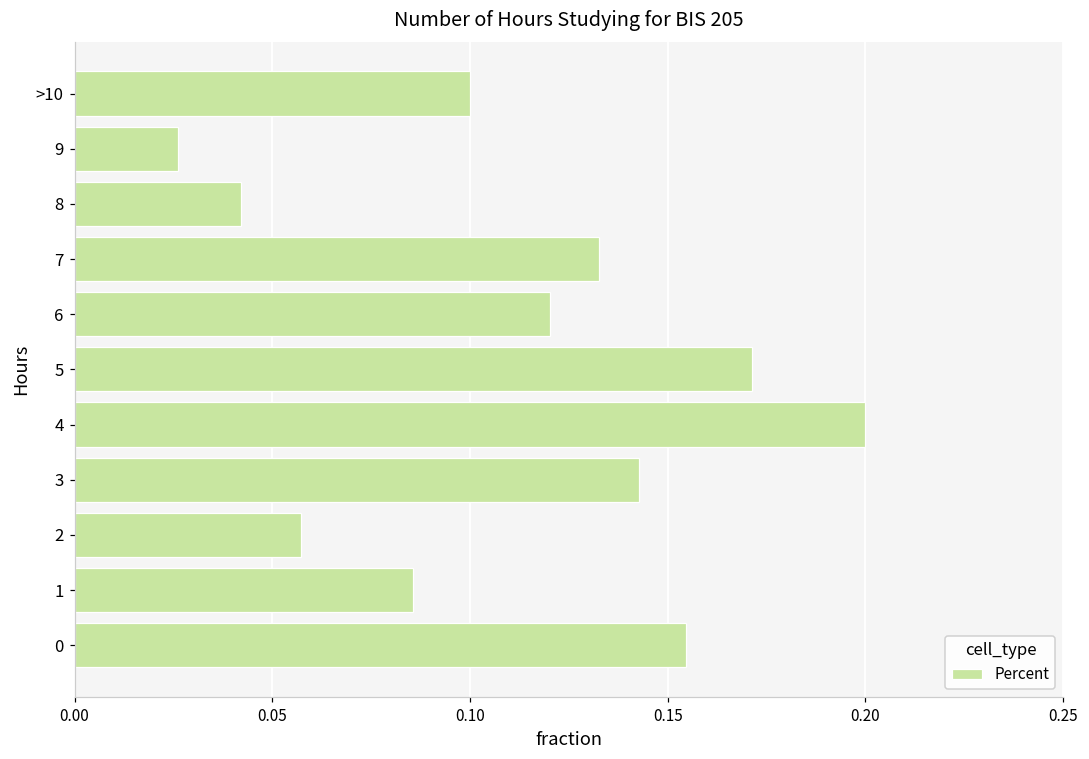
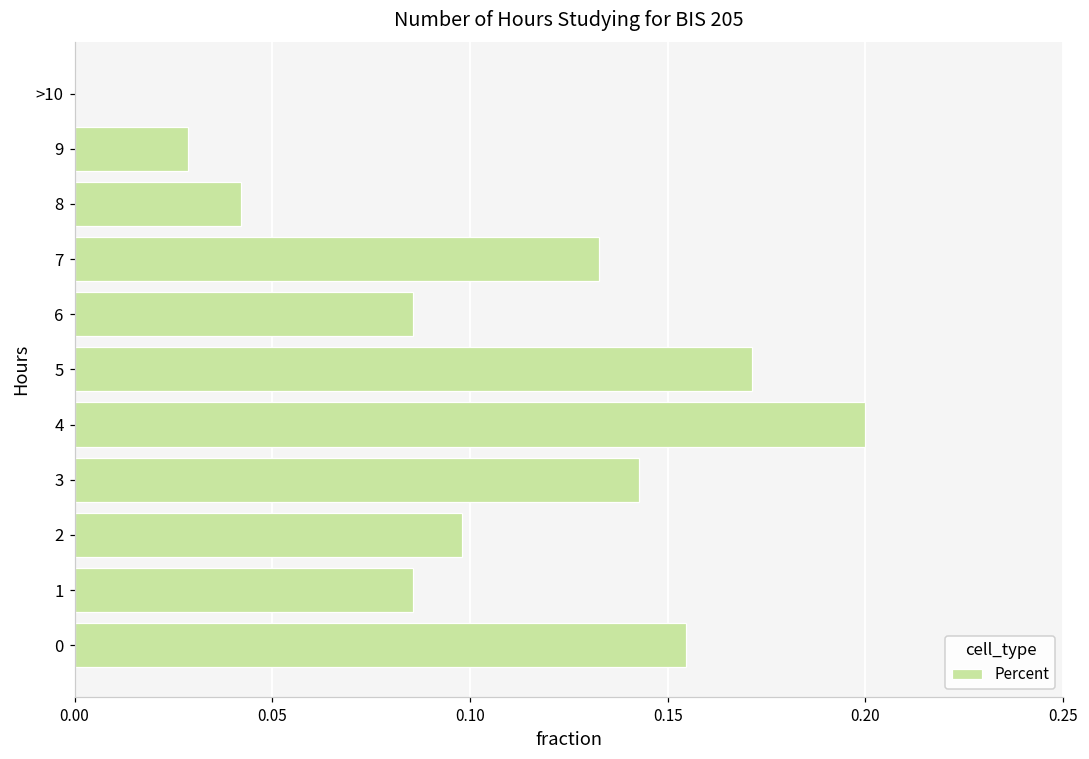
  {
-   ">10": 0.1,
-   "9": 0.026,
+   ">10": 0.0,
+   "9": 0.029,
    "8": 0.042,
    "7": 0.133,
-   "6": 0.120,
+   "6": 0.086,
    "5": 0.171,
    "4": 0.200,
    "3": 0.143,
-   "2": 0.057,
+   "2": 0.098,
    "1": 0.086,
    "0": 0.155
  }
